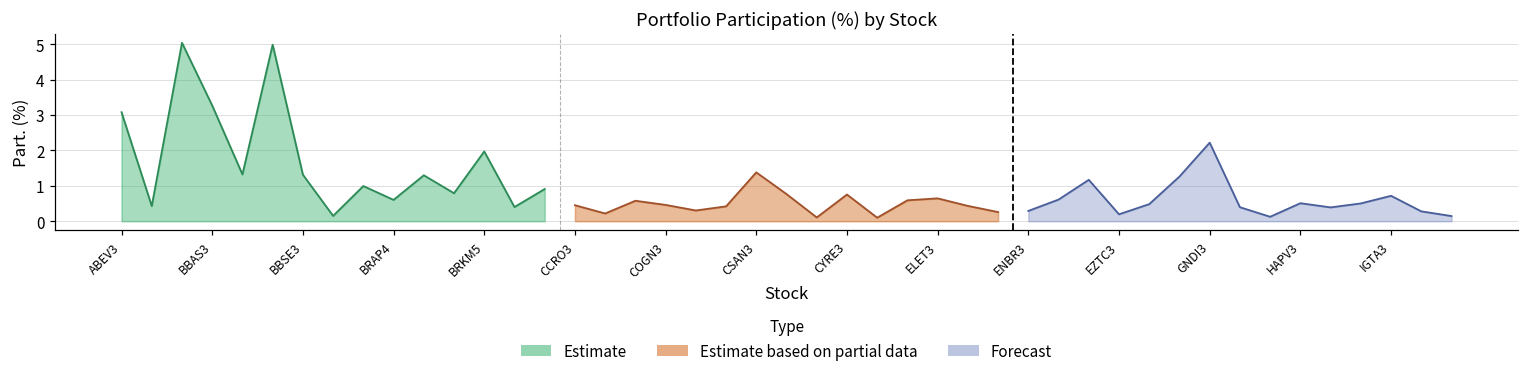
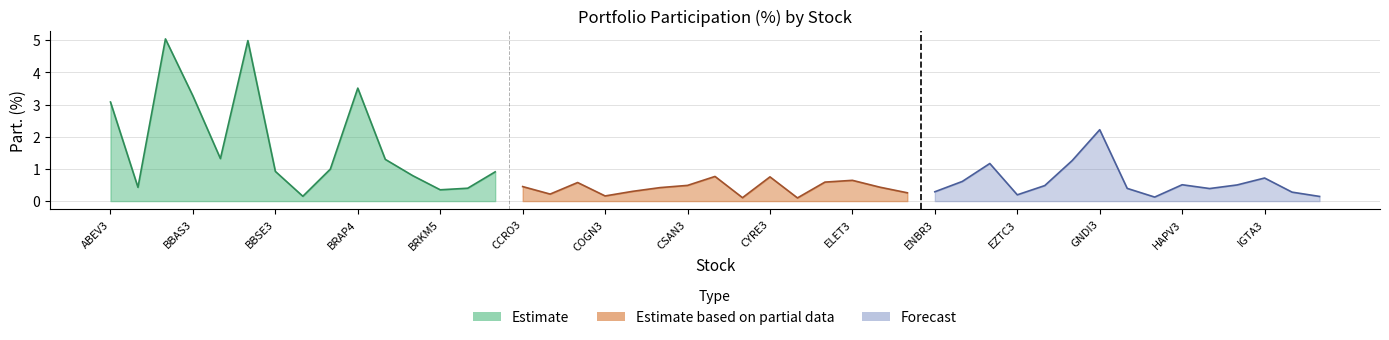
  {
    "Estimate": {
      "ABEV3": 3.1,
      "BBAS3": 3.3,
-     "BBSE3": 1.3,
-     "BRAP4": 0.6,
-     "BRKM5": 2.0
+     "BBSE3": 0.9,
+     "BRAP4": 3.5,
+     "BRKM5": 0.4
    },
    "Estimate based on partial data": {
      "CCRO3": 0.5,
-     "COGN3": 0.5,
-     "CSAN3": 1.4,
+     "COGN3": 0.2,
+     "CSAN3": 0.5,
      "CYRE3": 0.8,
      "ELET3": 0.6
    },
    "Forecast": {
      "ENBR3": 0.3,
      "EZTC3": 0.2,
      "GNDI3": 2.2,
      "HAPV3": 0.5,
      "IGTA3": 0.7
    }
  }
